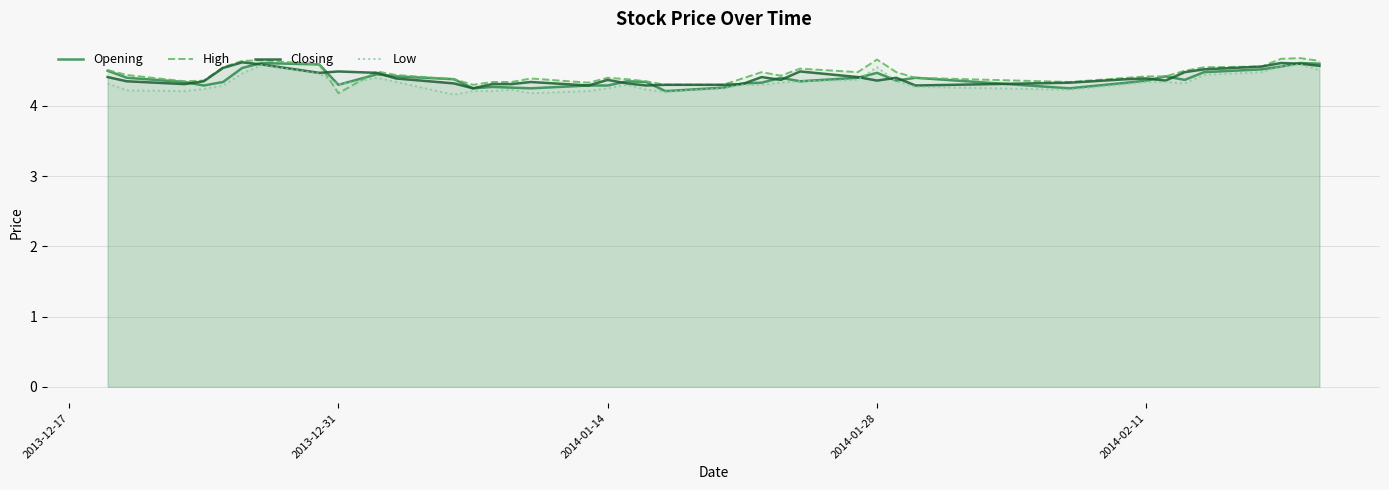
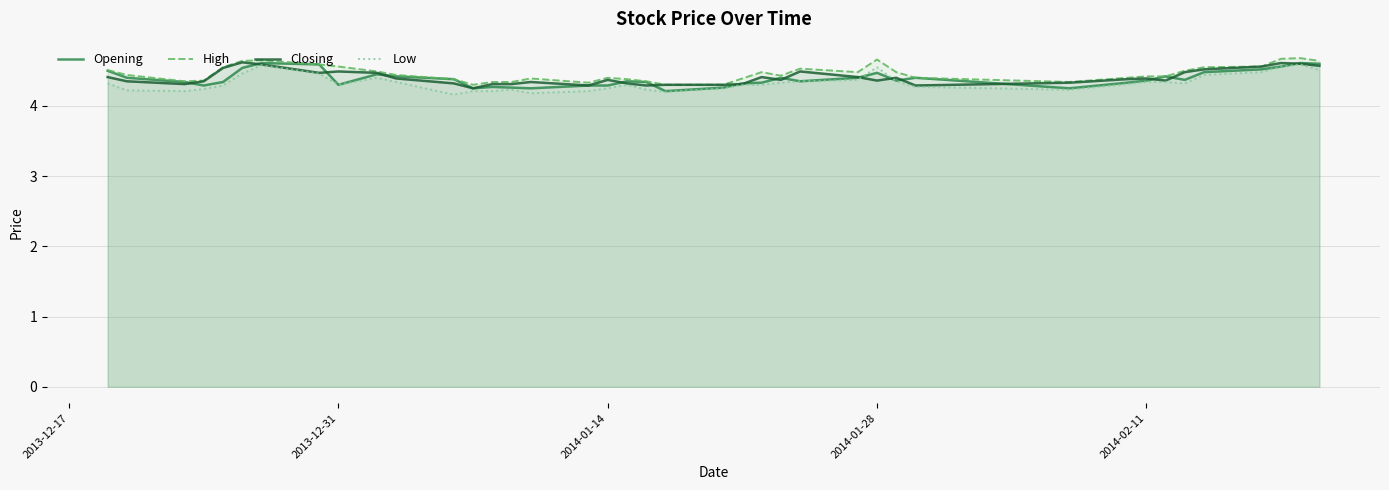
  {
    "High": {
-     "2013-12-31": 4.2,
+     "2013-12-31": 4.6,
      "2014-01-28": 4.7
    },
    "Low": {
      "2014-01-14": 4.3,
      "2014-01-28": 4.6
    }
  }
